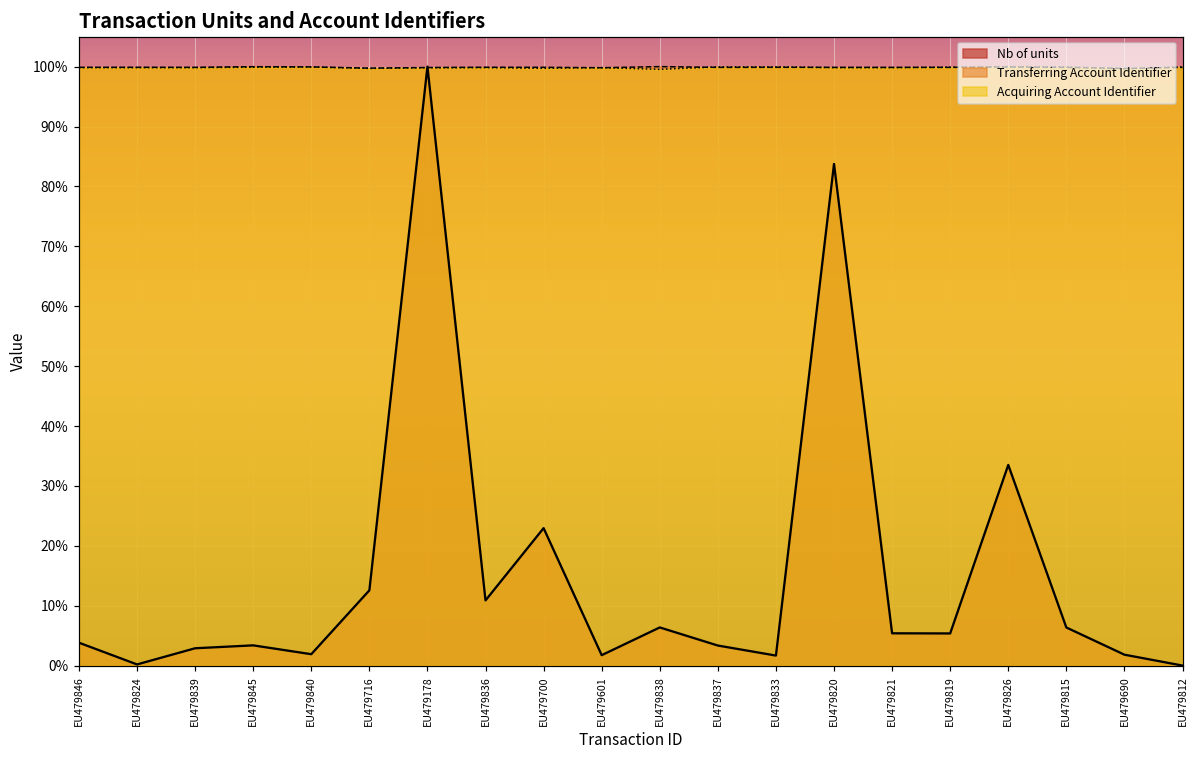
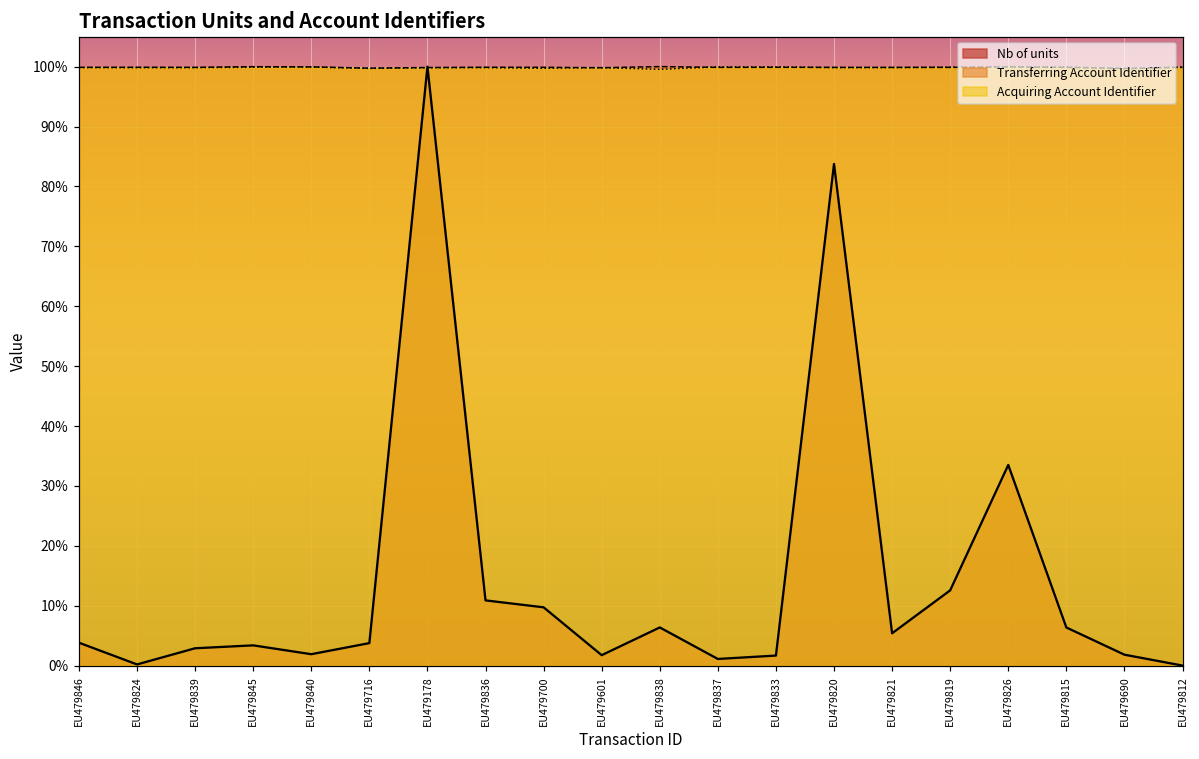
  {
    "Nb of units": {
      "EU479846": "4%",
      "EU479824": "0%",
      "EU479839": "3%",
      "EU479845": "3%",
      "EU479840": "2%",
-     "EU479716": "13%",
+     "EU479716": "4%",
      "EU479836": "11%",
-     "EU479700": "23%",
+     "EU479700": "10%",
      "EU479601": "2%",
      "EU479838": "6%",
-     "EU479837": "3%",
+     "EU479837": "1%",
      "EU479833": "2%",
      "EU479820": "84%",
      "EU479821": "5%",
-     "EU479819": "5%",
+     "EU479819": "13%",
      "EU479826": "34%",
      "EU479815": "6%",
      "EU479690": "2%",
      "EU479812": "0%"
    }
  }
